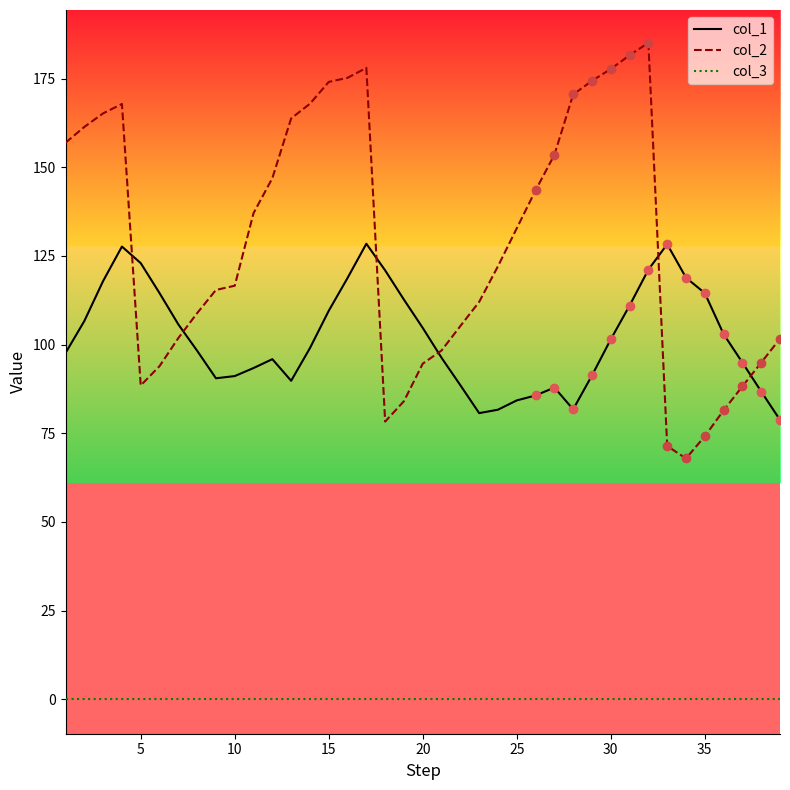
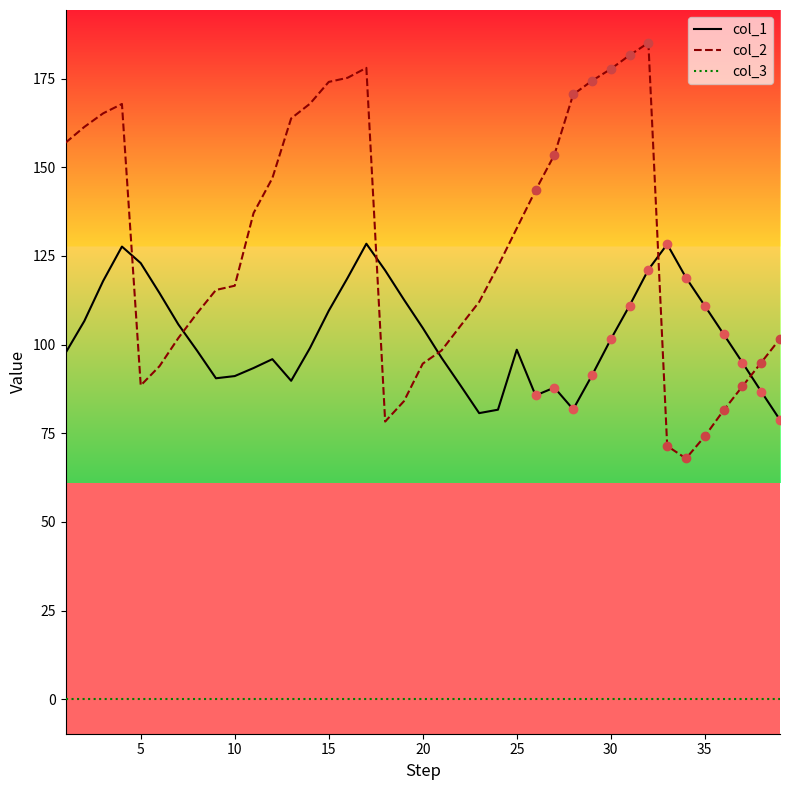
  {
    "col_1": {
      "5": 123,
      "10": 91,
      "15": 110,
      "20": 105,
-     "25": 84,
-     "35": 115
+     "25": 99,
+     "35": 111
    },
    "col_2": {
      "5": 88,
      "10": 117,
      "15": 174,
      "20": 95,
      "25": 133
    },
    "col_3": {
      "5": 0,
      "10": 0,
      "15": 0,
      "20": 0,
      "25": 0,
      "30": 0,
      "35": 0
    }
  }
